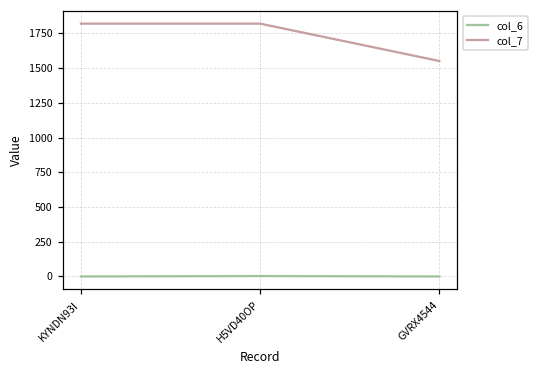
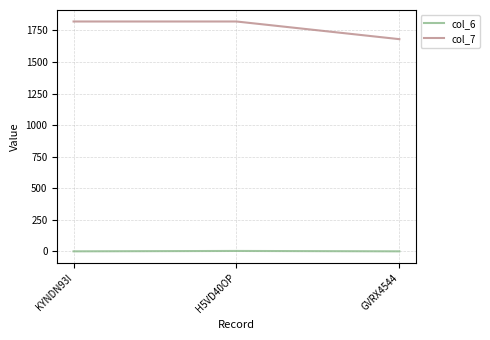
  {
    "col_6": {
      "KYNDN93I": 0,
      "H5VD40OP": 0,
      "GVRX4544": 0
    },
    "col_7": {
      "KYNDN93I": 1820,
      "H5VD40OP": 1820,
-     "GVRX4544": 1550
+     "GVRX4544": 1680
    }
  }
